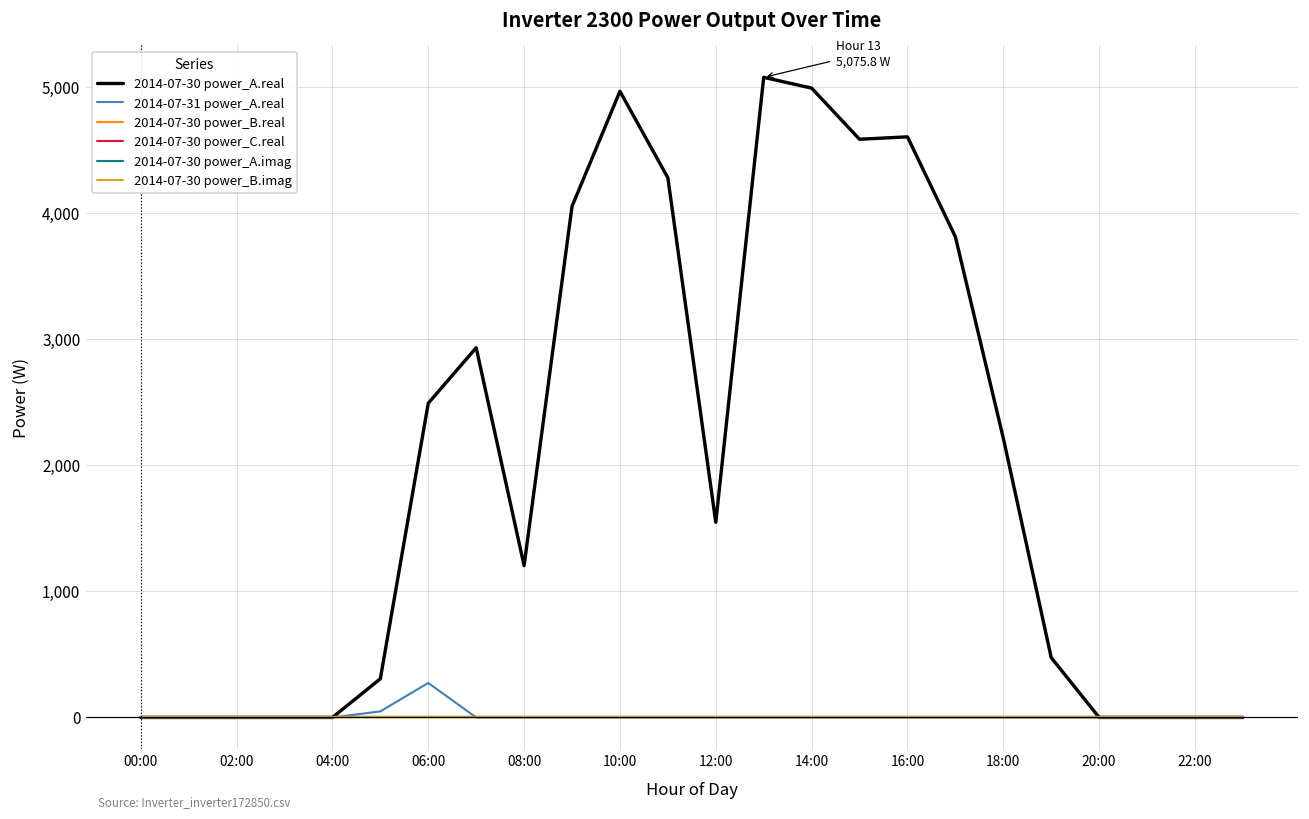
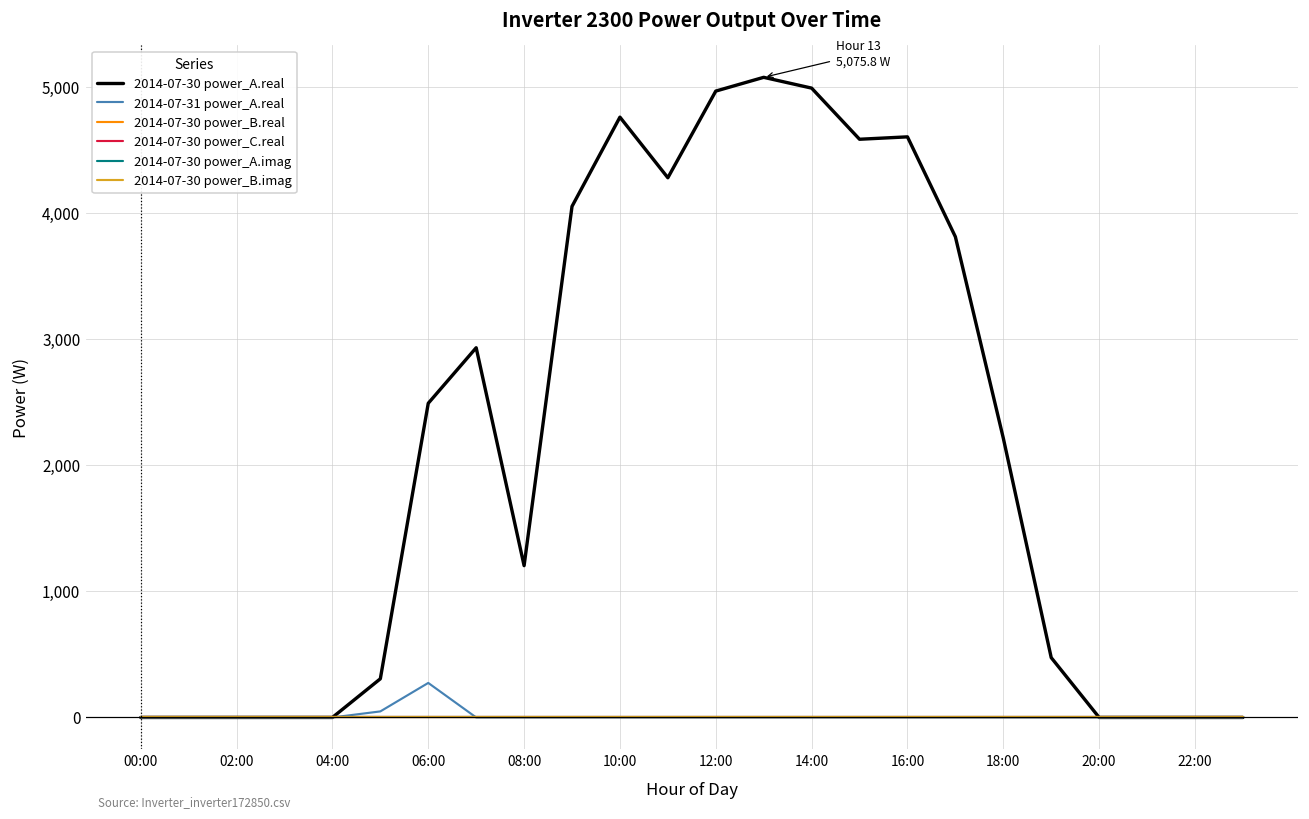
  {
    "2014-07-30 power_A.real": {
      "06:00": "2,490",
      "08:00": "1,200",
-     "10:00": "4,970",
-     "12:00": "1,550",
+     "10:00": "4,760",
+     "12:00": "4,970",
      "14:00": "4,990",
      "16:00": "4,600",
      "18:00": "2,210"
    },
    "2014-07-31 power_A.real": {
      "06:00": "270"
    },
    "2014-07-30 power_B.imag": {
      "06:00": "0"
    }
  }
